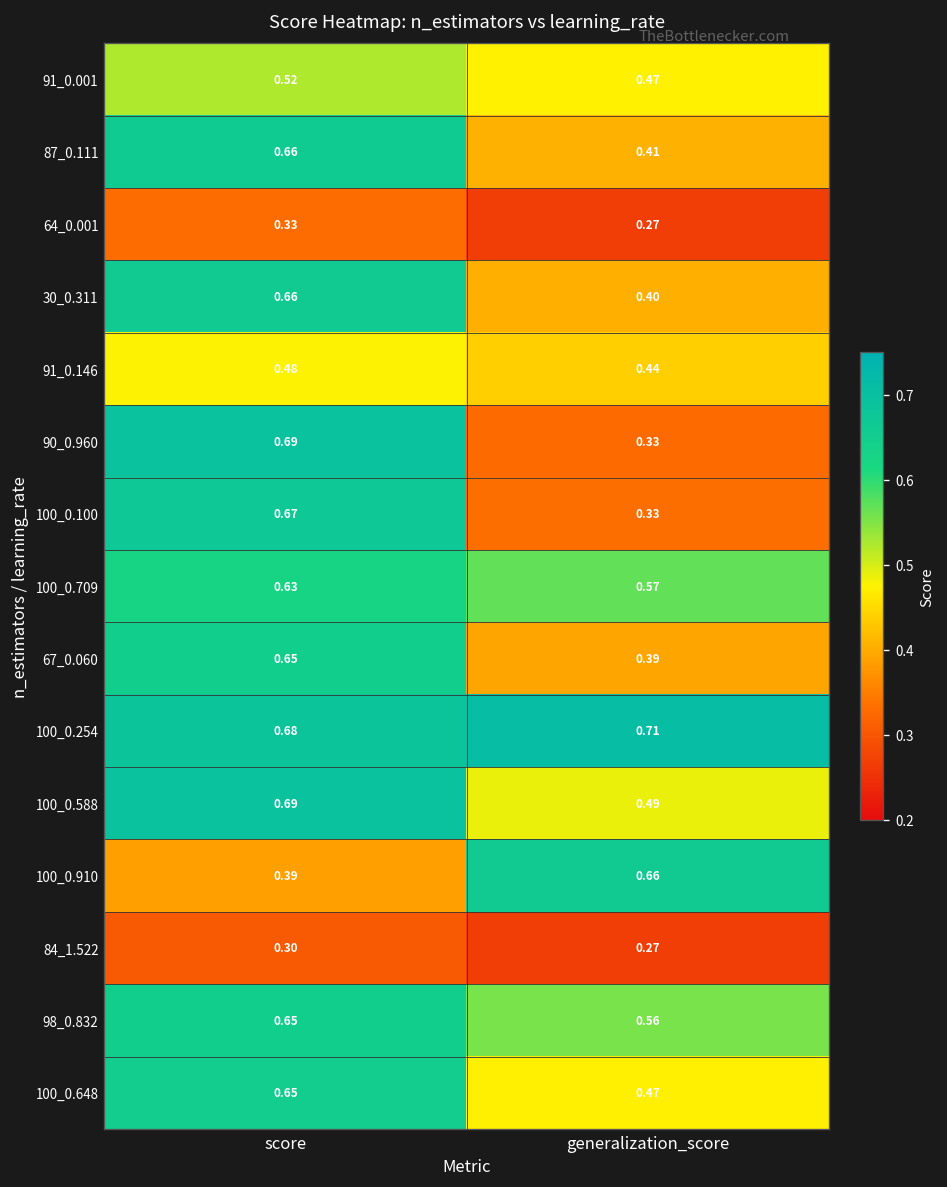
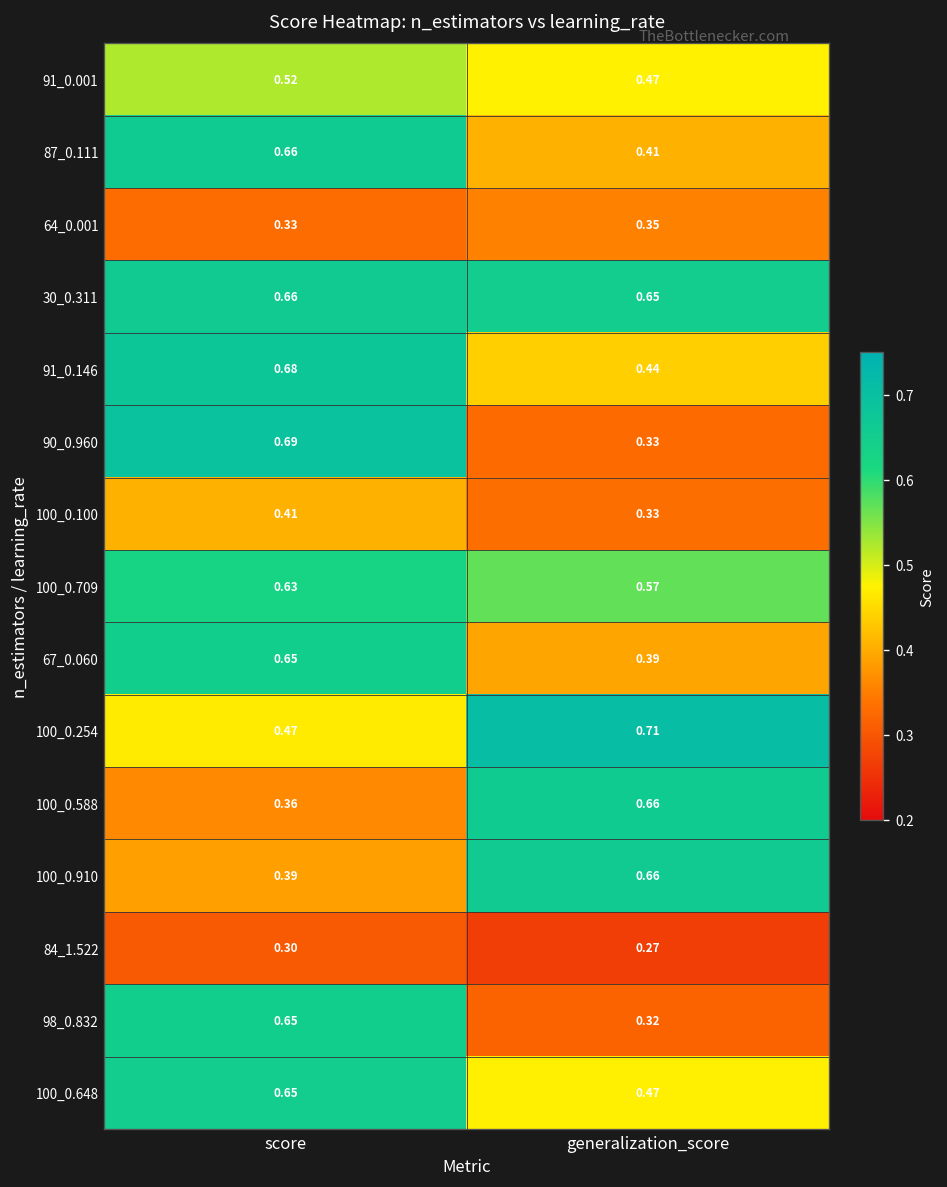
  {
    "91_0.001": {
      "score": 0.52,
      "generalization_score": 0.47
    },
    "87_0.111": {
      "score": 0.66,
      "generalization_score": 0.41
    },
    "64_0.001": {
      "score": 0.33,
-     "generalization_score": 0.27
+     "generalization_score": 0.35
    },
    "30_0.311": {
      "score": 0.66,
-     "generalization_score": 0.40
+     "generalization_score": 0.65
    },
    "91_0.146": {
-     "score": 0.48,
+     "score": 0.68,
      "generalization_score": 0.44
    },
    "90_0.960": {
      "score": 0.69,
      "generalization_score": 0.33
    },
    "100_0.100": {
-     "score": 0.67,
+     "score": 0.41,
      "generalization_score": 0.33
    },
    "100_0.709": {
      "score": 0.63,
      "generalization_score": 0.57
    },
    "67_0.060": {
      "score": 0.65,
      "generalization_score": 0.39
    },
    "100_0.254": {
-     "score": 0.68,
+     "score": 0.47,
      "generalization_score": 0.71
    },
    "100_0.588": {
-     "score": 0.69,
-     "generalization_score": 0.49
+     "score": 0.36,
+     "generalization_score": 0.66
    },
    "100_0.910": {
      "score": 0.39,
      "generalization_score": 0.66
    },
    "84_1.522": {
      "score": 0.30,
      "generalization_score": 0.27
    },
    "98_0.832": {
      "score": 0.65,
-     "generalization_score": 0.56
+     "generalization_score": 0.32
    },
    "100_0.648": {
      "score": 0.65,
      "generalization_score": 0.47
    }
  }
